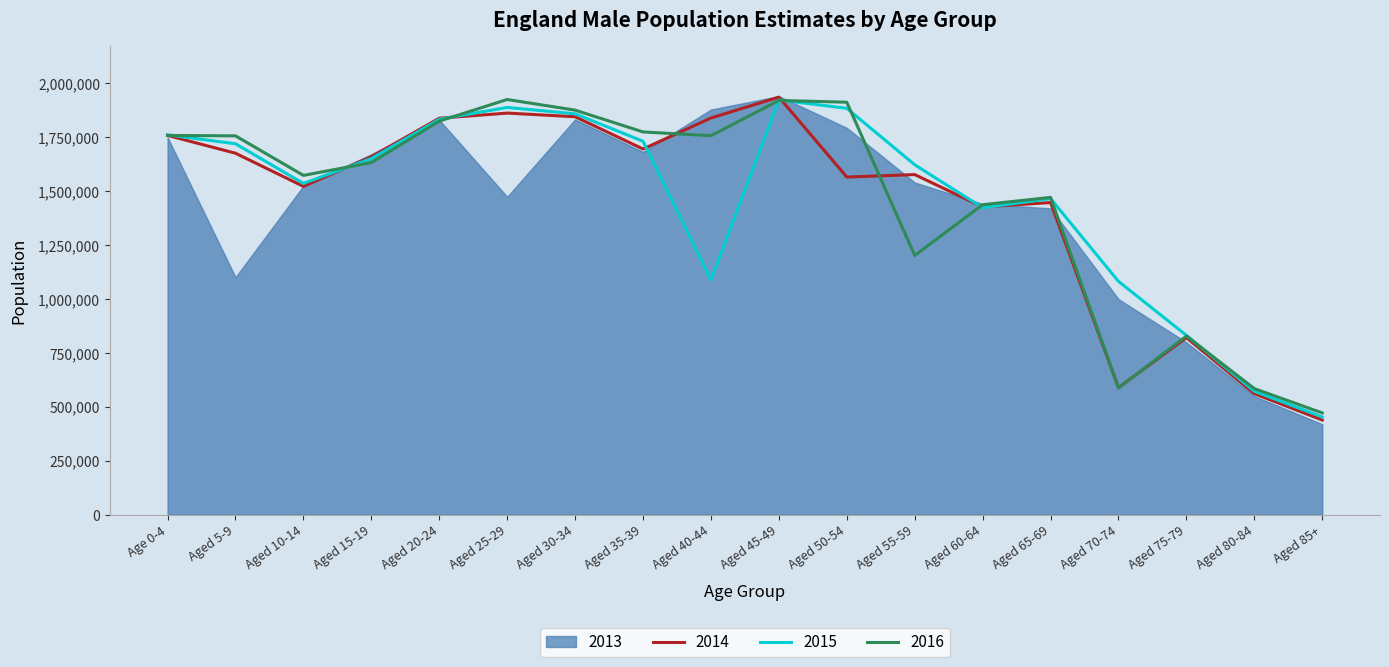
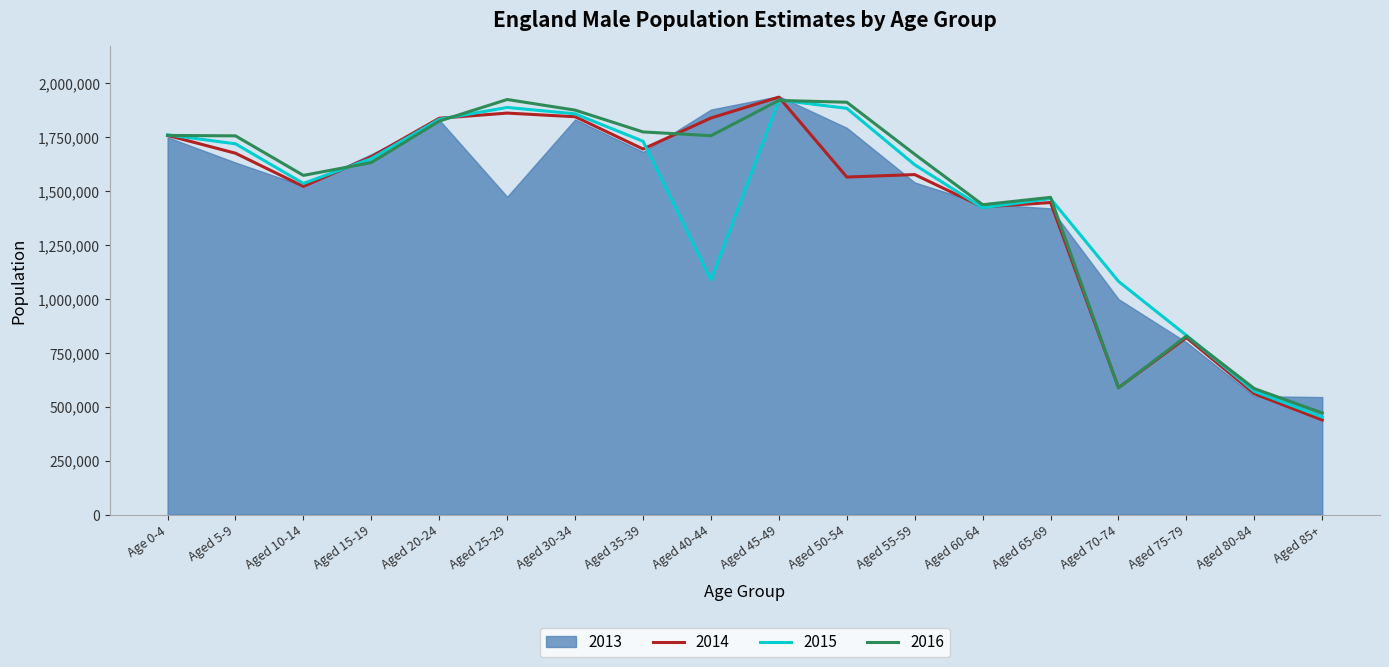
  {
    "2013": {
-     "Aged 5-9": "1,100,000",
+     "Aged 5-9": "1,630,000",
      "Aged 15-19": "1,670,000",
      "Aged 25-29": "1,470,000",
      "Aged 30-34": "1,830,000",
      "Aged 35-39": "1,680,000",
      "Aged 40-44": "1,880,000",
      "Aged 50-54": "1,790,000",
      "Aged 55-59": "1,540,000",
      "Aged 65-69": "1,420,000",
      "Aged 70-74": "1,000,000",
      "Aged 75-79": "800,000",
-     "Aged 85+": "420,000"
+     "Aged 85+": "540,000"
    },
    "2014": {
      "Aged 5-9": "1,680,000",
      "Aged 25-29": "1,860,000",
      "Aged 30-34": "1,840,000",
      "Aged 35-39": "1,690,000",
      "Aged 40-44": "1,840,000",
      "Aged 50-54": "1,560,000",
      "Aged 55-59": "1,580,000",
      "Aged 65-69": "1,450,000",
      "Aged 85+": "440,000"
    },
    "2015": {
      "Aged 5-9": "1,720,000",
      "Aged 25-29": "1,890,000",
      "Aged 30-34": "1,860,000",
      "Aged 35-39": "1,730,000",
      "Aged 40-44": "1,090,000",
      "Aged 50-54": "1,880,000",
      "Aged 55-59": "1,620,000",
      "Aged 70-74": "1,080,000",
      "Aged 85+": "450,000"
    },
    "2016": {
      "Aged 5-9": "1,760,000",
      "Aged 10-14": "1,570,000",
      "Aged 15-19": "1,630,000",
      "Aged 25-29": "1,920,000",
      "Aged 30-34": "1,870,000",
      "Aged 35-39": "1,770,000",
      "Aged 40-44": "1,760,000",
      "Aged 50-54": "1,910,000",
-     "Aged 55-59": "1,200,000",
+     "Aged 55-59": "1,670,000",
      "Aged 80-84": "580,000",
      "Aged 85+": "470,000"
    }
  }
